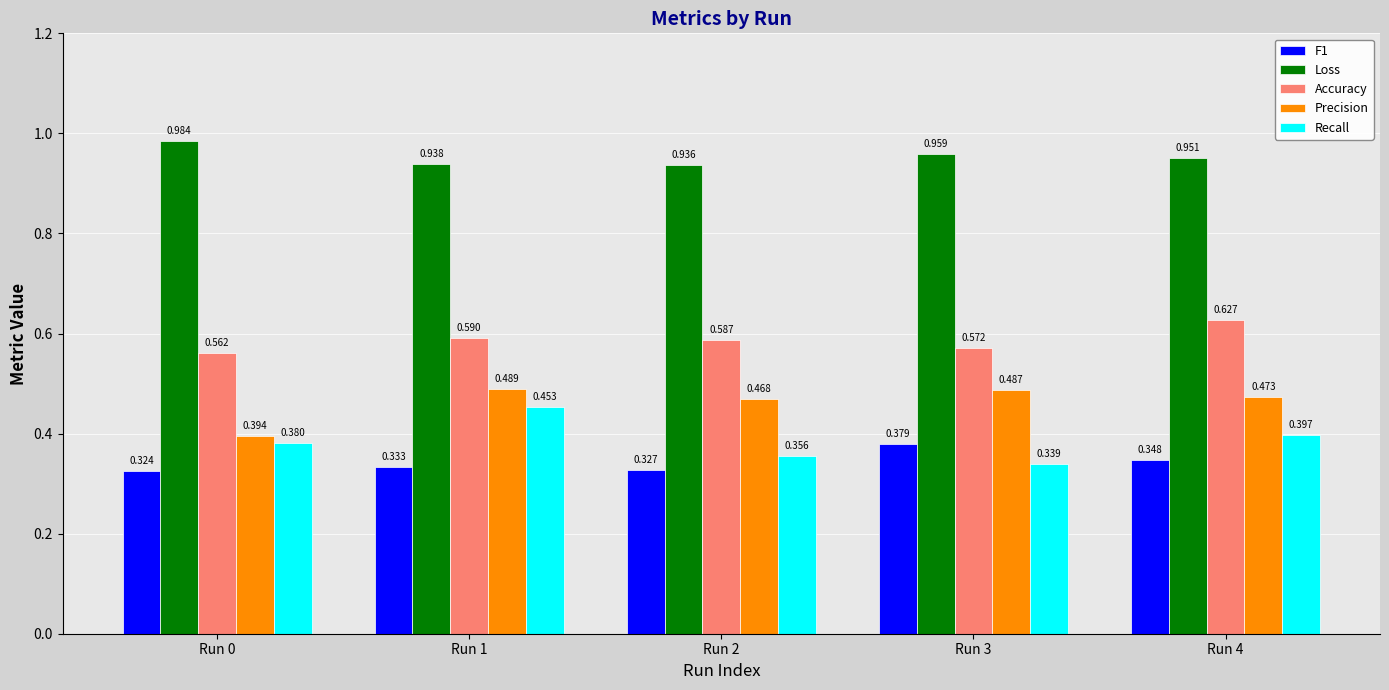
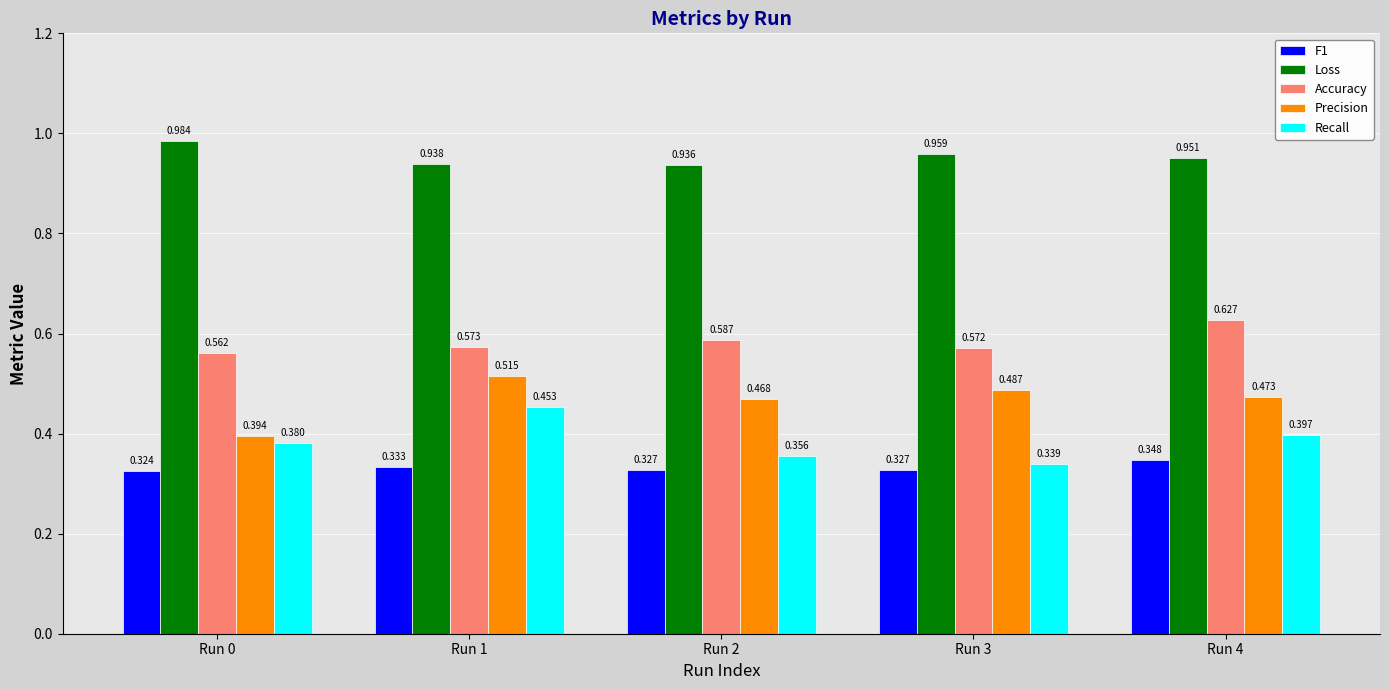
  {
    "F1": {
      "Run 0": 0.324,
      "Run 1": 0.333,
      "Run 2": 0.327,
-     "Run 3": 0.379,
+     "Run 3": 0.327,
      "Run 4": 0.348
    },
    "Loss": {
      "Run 0": 0.984,
      "Run 1": 0.938,
      "Run 2": 0.936,
      "Run 3": 0.959,
      "Run 4": 0.951
    },
    "Accuracy": {
      "Run 0": 0.562,
-     "Run 1": 0.590,
+     "Run 1": 0.573,
      "Run 2": 0.587,
      "Run 3": 0.572,
      "Run 4": 0.627
    },
    "Precision": {
      "Run 0": 0.394,
-     "Run 1": 0.489,
+     "Run 1": 0.515,
      "Run 2": 0.468,
      "Run 3": 0.487,
      "Run 4": 0.473
    },
    "Recall": {
      "Run 0": 0.380,
      "Run 1": 0.453,
      "Run 2": 0.356,
      "Run 3": 0.339,
      "Run 4": 0.397
    }
  }
